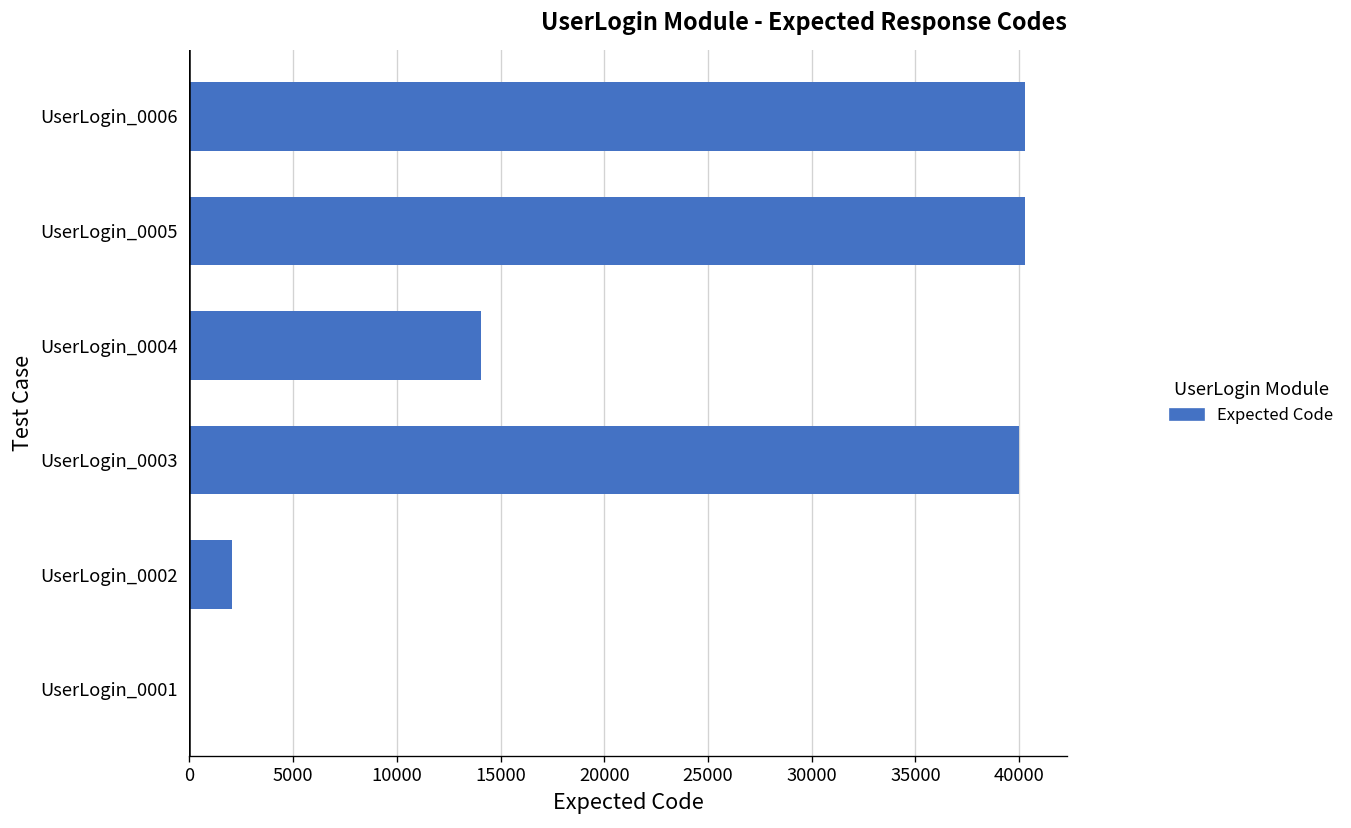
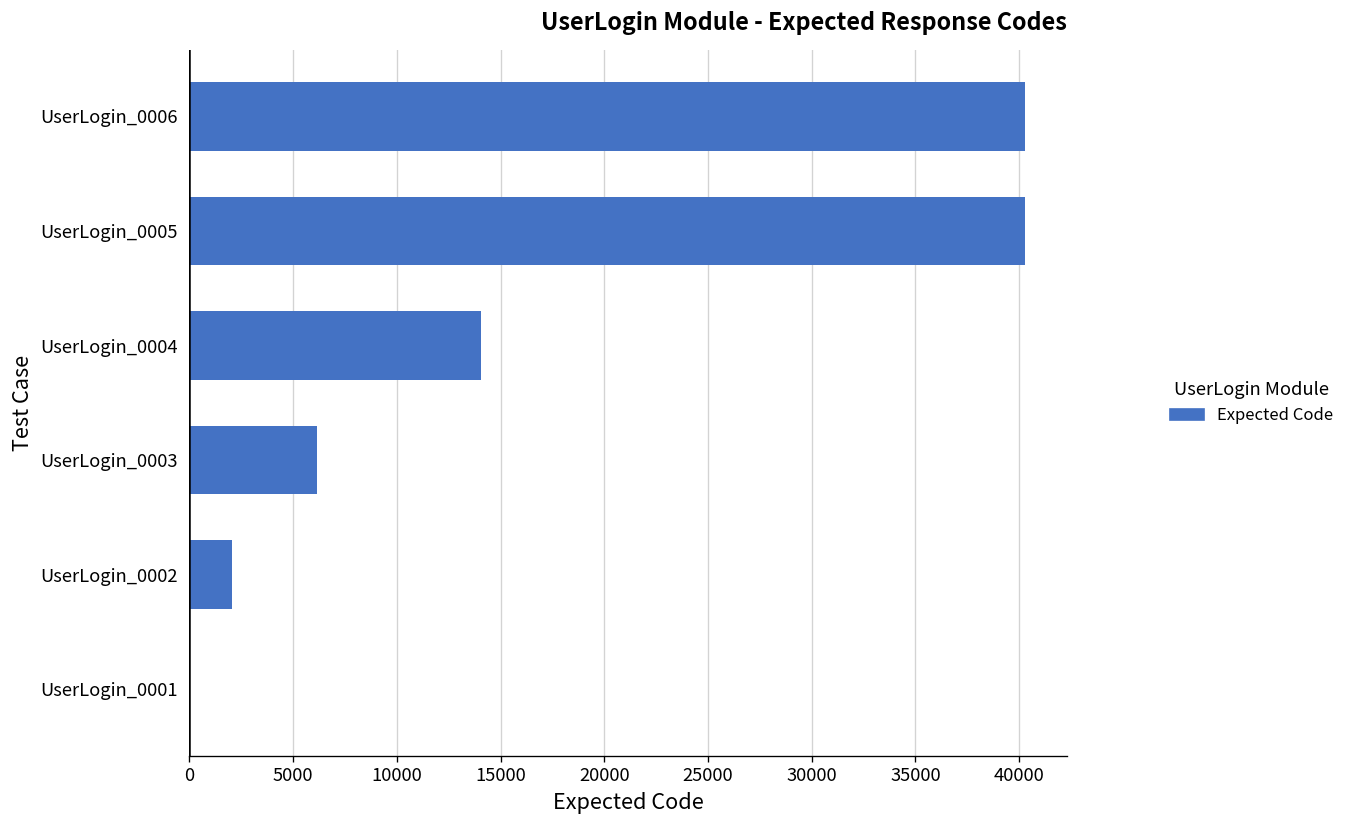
  {
    "UserLogin_0006": 40300,
    "UserLogin_0005": 40300,
    "UserLogin_0004": 14100,
-   "UserLogin_0003": 40000,
+   "UserLogin_0003": 6200,
    "UserLogin_0002": 2100,
    "UserLogin_0001": 0
  }
